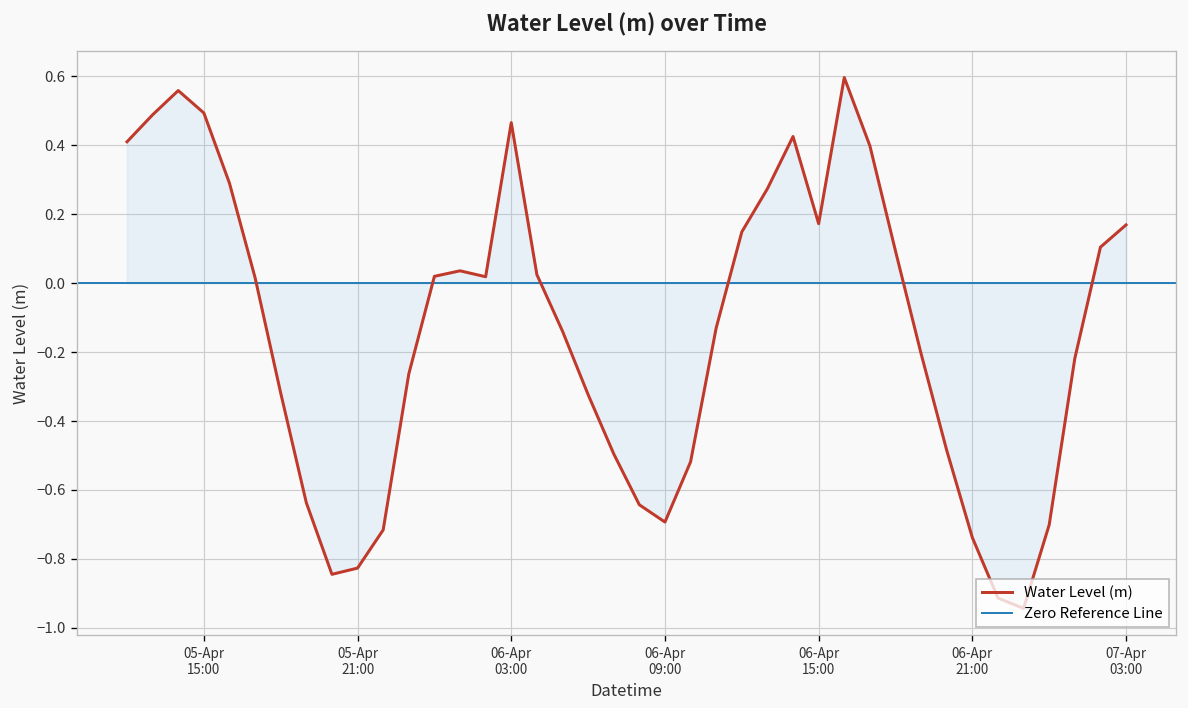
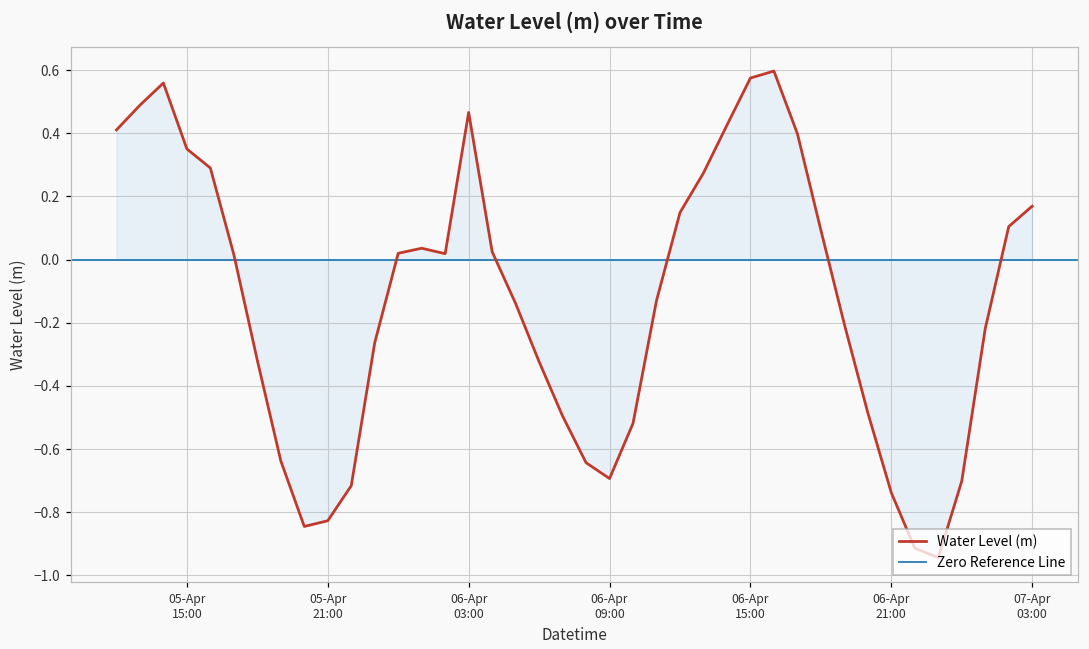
  {
    "Water Level (m)": {
-     "05-Apr 15:00": 0.49,
+     "05-Apr 15:00": 0.35,
      "05-Apr 21:00": -0.83,
      "06-Apr 09:00": -0.69,
-     "06-Apr 15:00": 0.17,
+     "06-Apr 15:00": 0.57,
      "06-Apr 21:00": -0.74
    }
  }
